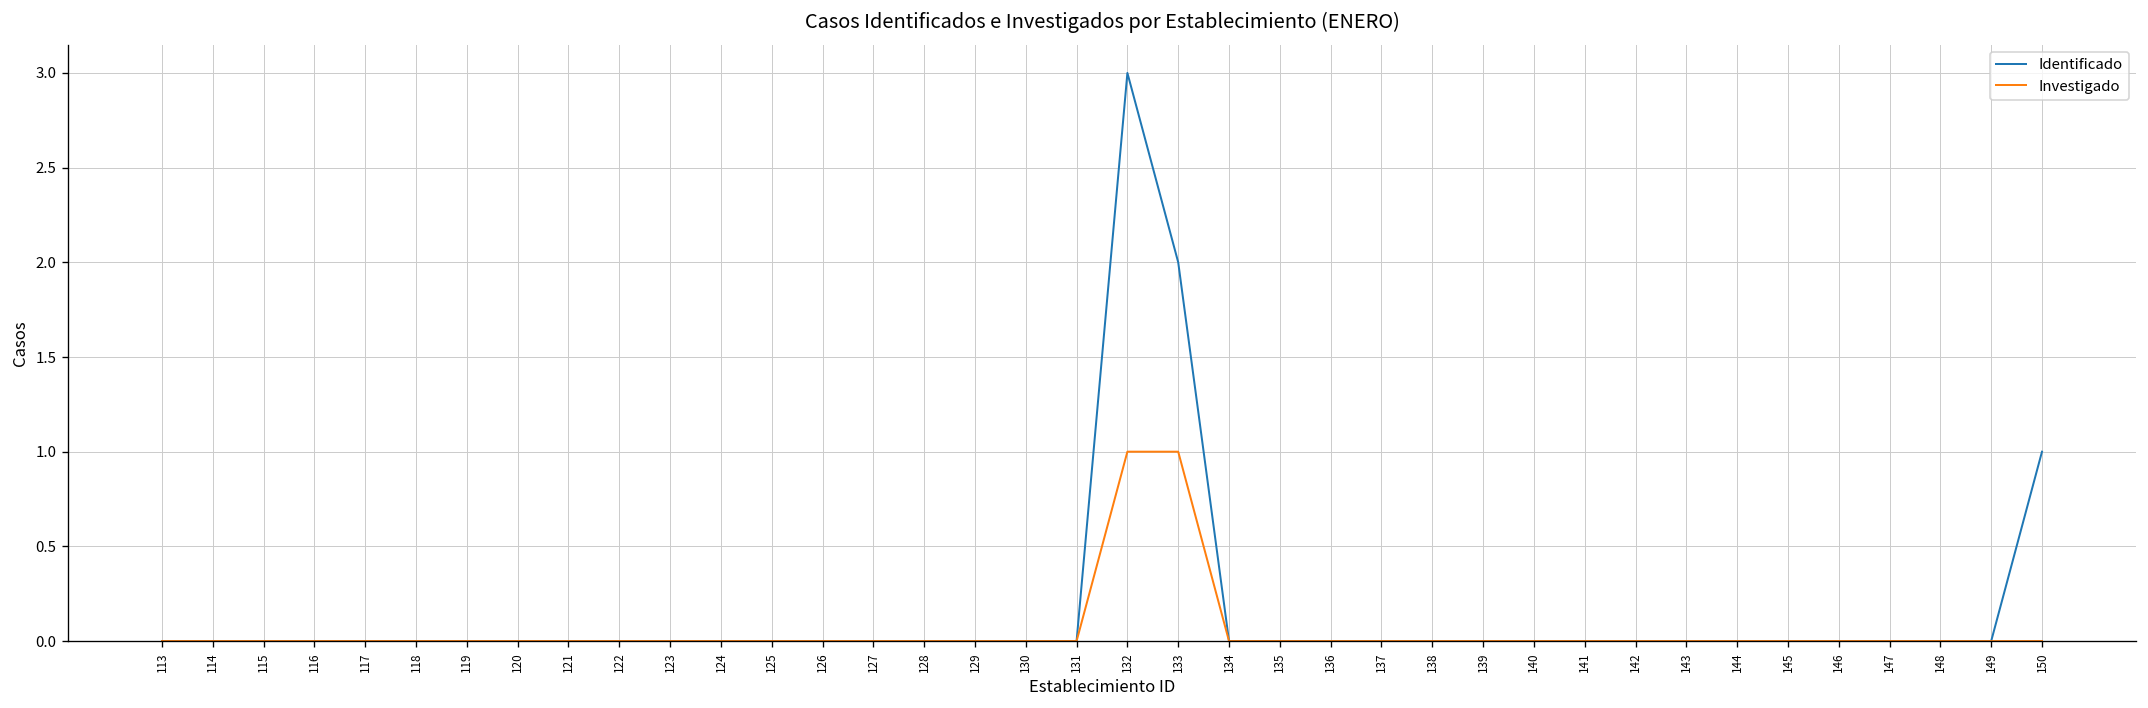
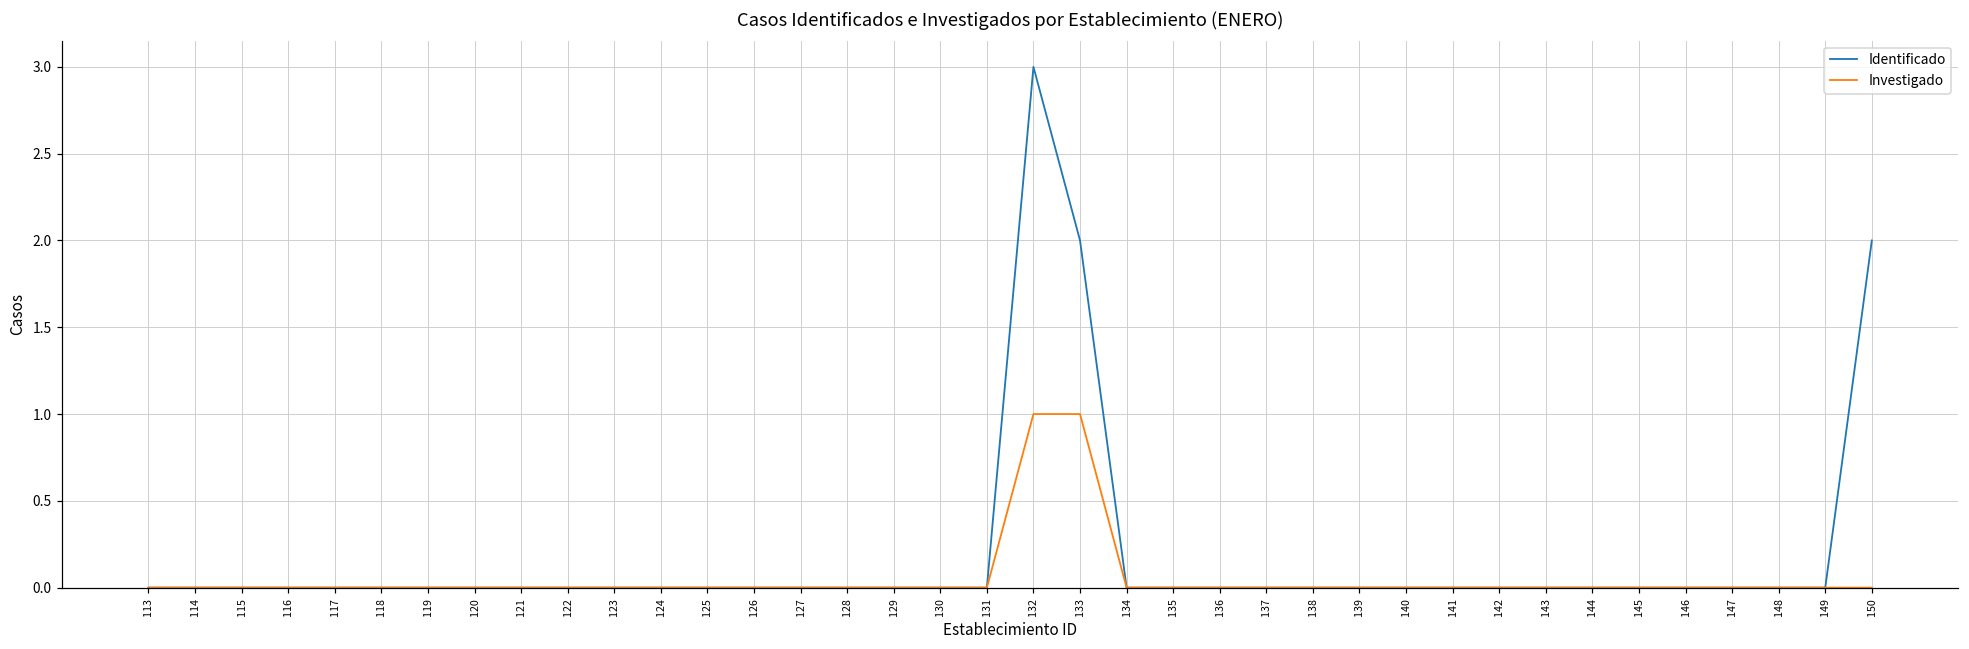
  {
    "Identificado": {
      "132": 3,
      "133": 2,
-     "150": 1
+     "150": 2
    },
    "Investigado": {
      "132": 1,
      "133": 1,
      "150": 0
    }
  }
